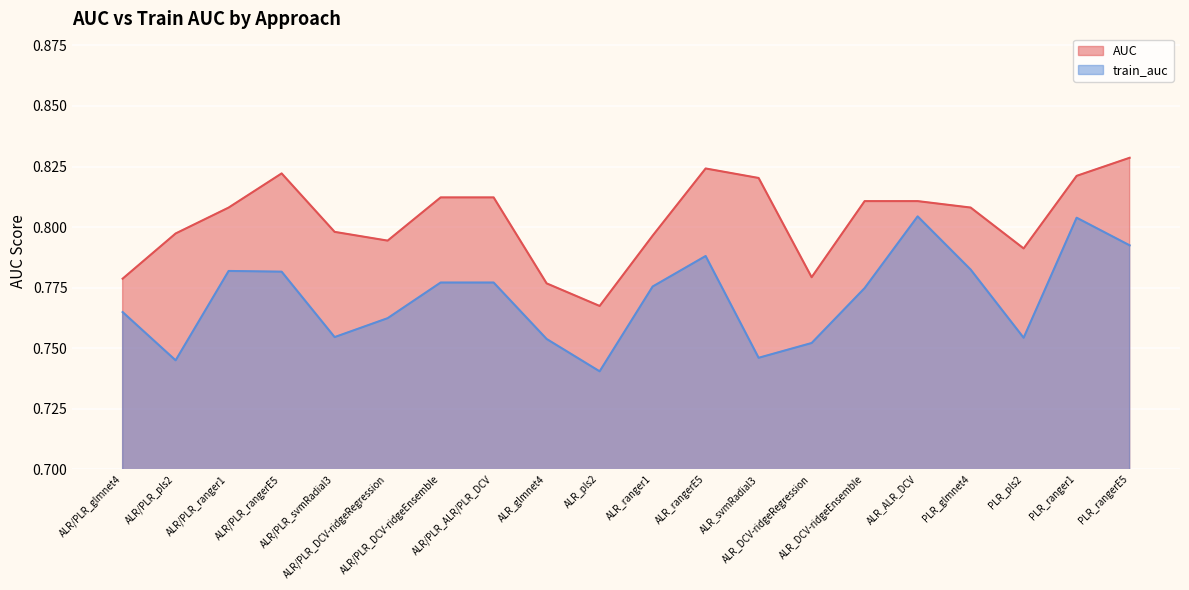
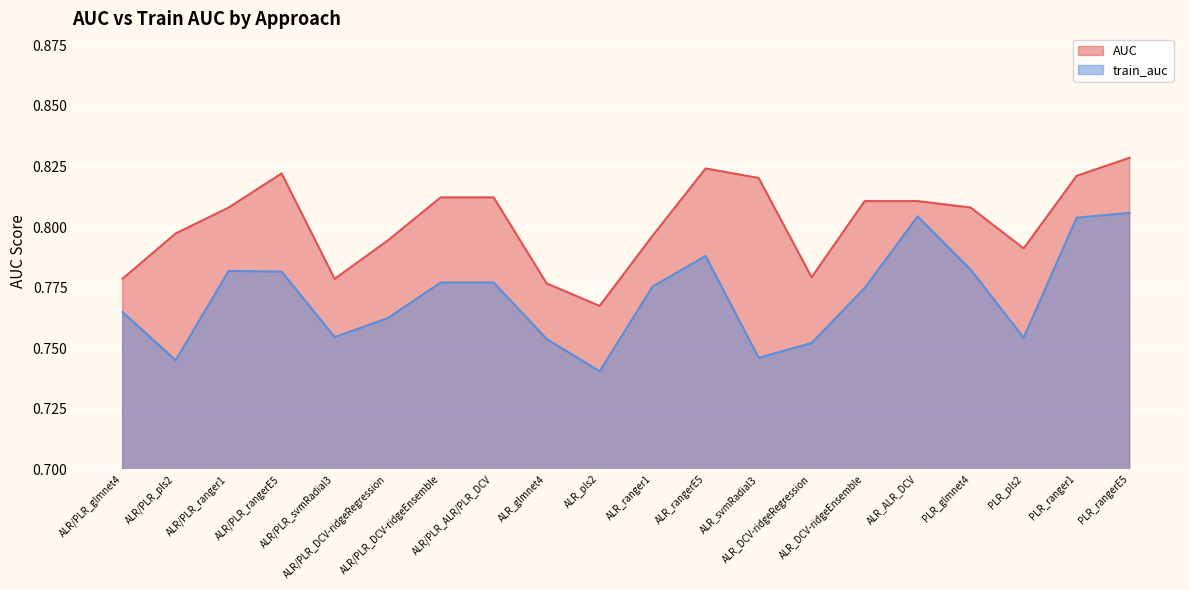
  {
    "AUC": {
      "ALR/PLR_glmnet4": 0.779,
      "ALR/PLR_pls2": 0.797,
      "ALR/PLR_ranger1": 0.808,
      "ALR/PLR_rangerE5": 0.822,
-     "ALR/PLR_svmRadial3": 0.798,
+     "ALR/PLR_svmRadial3": 0.779,
      "ALR/PLR_DCV-ridgeRegression": 0.794,
      "ALR/PLR_DCV-ridgeEnsemble": 0.812,
      "ALR/PLR_ALR/PLR_DCV": 0.812,
      "ALR_glmnet4": 0.777,
      "ALR_pls2": 0.767,
      "ALR_ranger1": 0.796,
      "ALR_rangerE5": 0.824,
      "ALR_svmRadial3": 0.820,
      "ALR_DCV-ridgeRegression": 0.779,
      "ALR_DCV-ridgeEnsemble": 0.811,
      "ALR_ALR_DCV": 0.811,
      "PLR_glmnet4": 0.808,
      "PLR_pls2": 0.791,
      "PLR_ranger1": 0.821,
      "PLR_rangerE5": 0.829
    },
    "train_auc": {
      "ALR/PLR_glmnet4": 0.765,
      "ALR/PLR_pls2": 0.745,
      "ALR/PLR_ranger1": 0.782,
      "ALR/PLR_rangerE5": 0.782,
      "ALR/PLR_svmRadial3": 0.755,
      "ALR/PLR_DCV-ridgeRegression": 0.762,
      "ALR/PLR_DCV-ridgeEnsemble": 0.777,
      "ALR/PLR_ALR/PLR_DCV": 0.777,
      "ALR_glmnet4": 0.754,
      "ALR_pls2": 0.740,
      "ALR_ranger1": 0.775,
      "ALR_rangerE5": 0.788,
      "ALR_svmRadial3": 0.746,
      "ALR_DCV-ridgeRegression": 0.752,
      "ALR_DCV-ridgeEnsemble": 0.775,
      "ALR_ALR_DCV": 0.804,
      "PLR_glmnet4": 0.782,
      "PLR_pls2": 0.754,
      "PLR_ranger1": 0.804,
-     "PLR_rangerE5": 0.792
+     "PLR_rangerE5": 0.806
    }
  }
